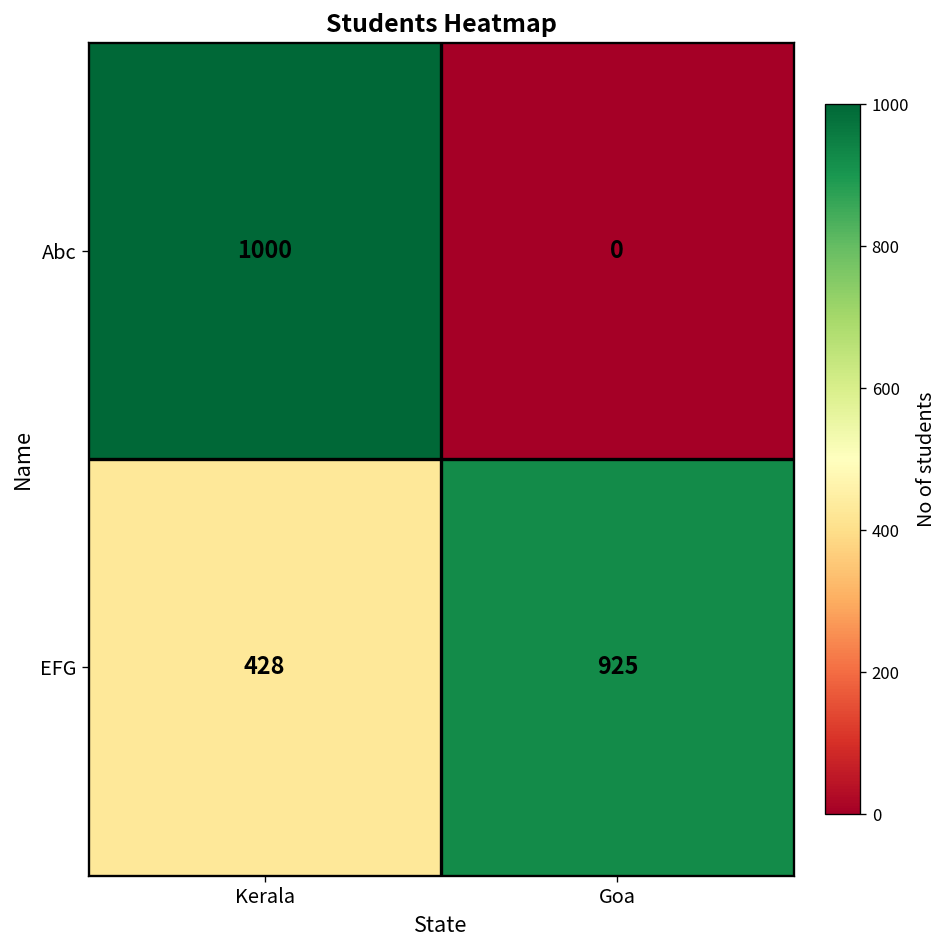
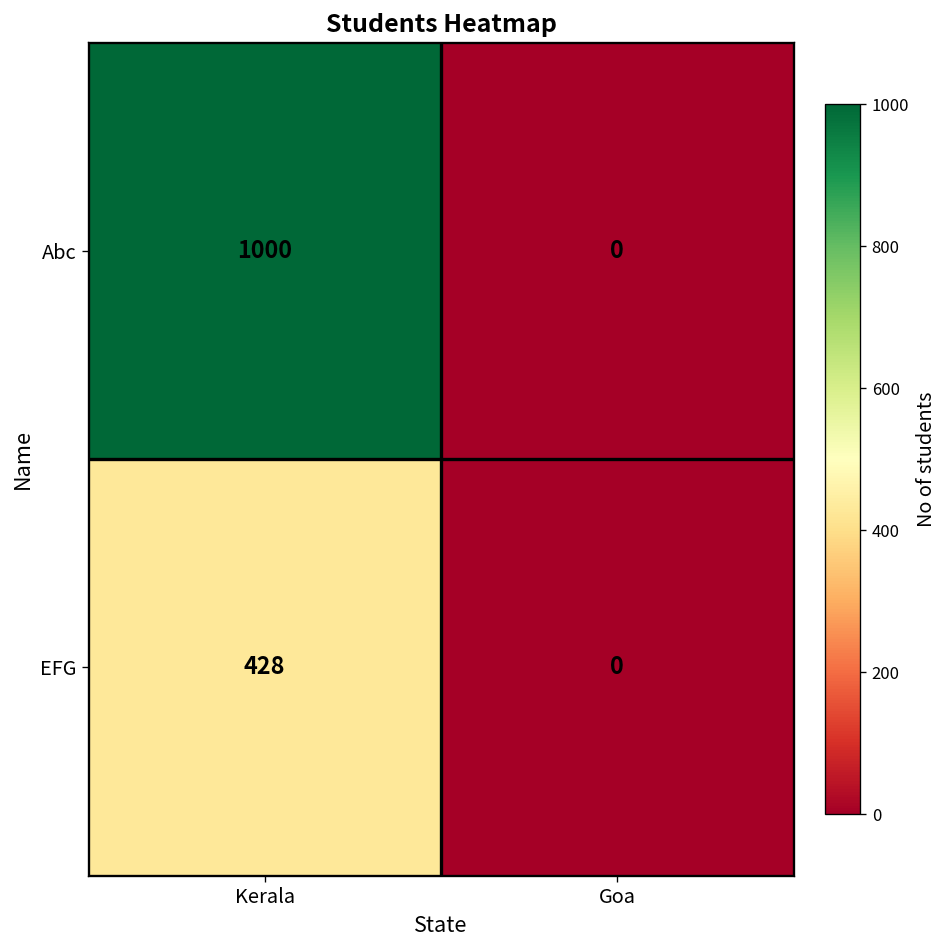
  {
    "Abc": {
      "Kerala": 1000,
      "Goa": 0
    },
    "EFG": {
      "Kerala": 428,
-     "Goa": 925
+     "Goa": 0
    }
  }
